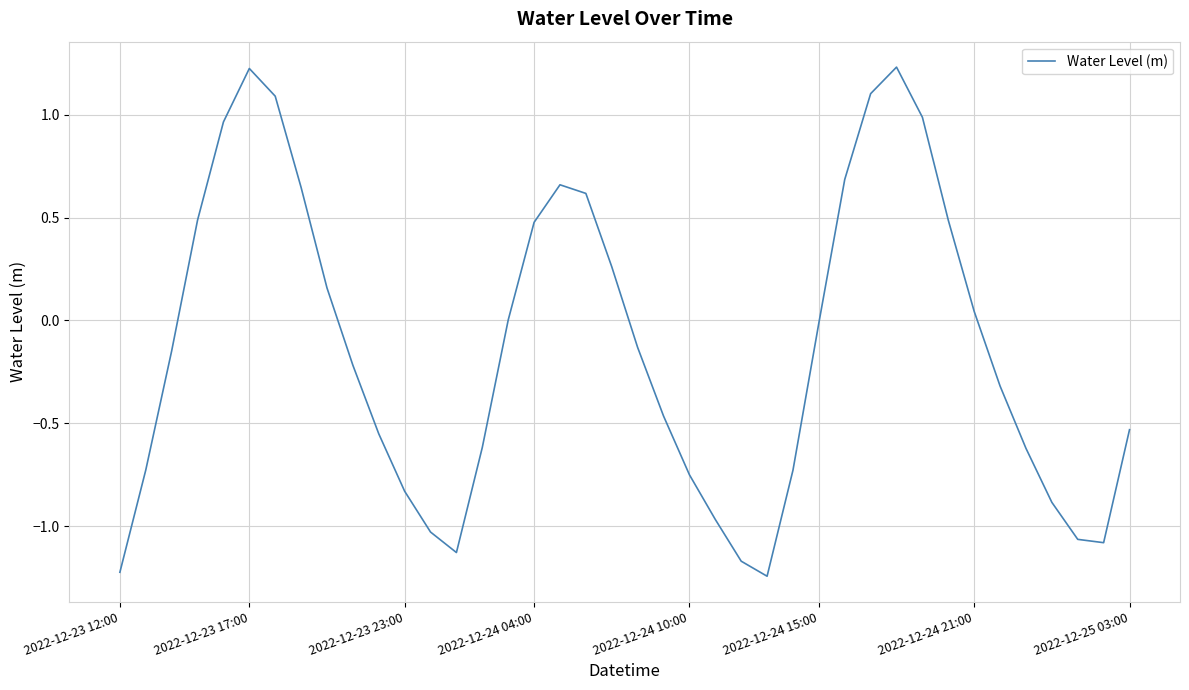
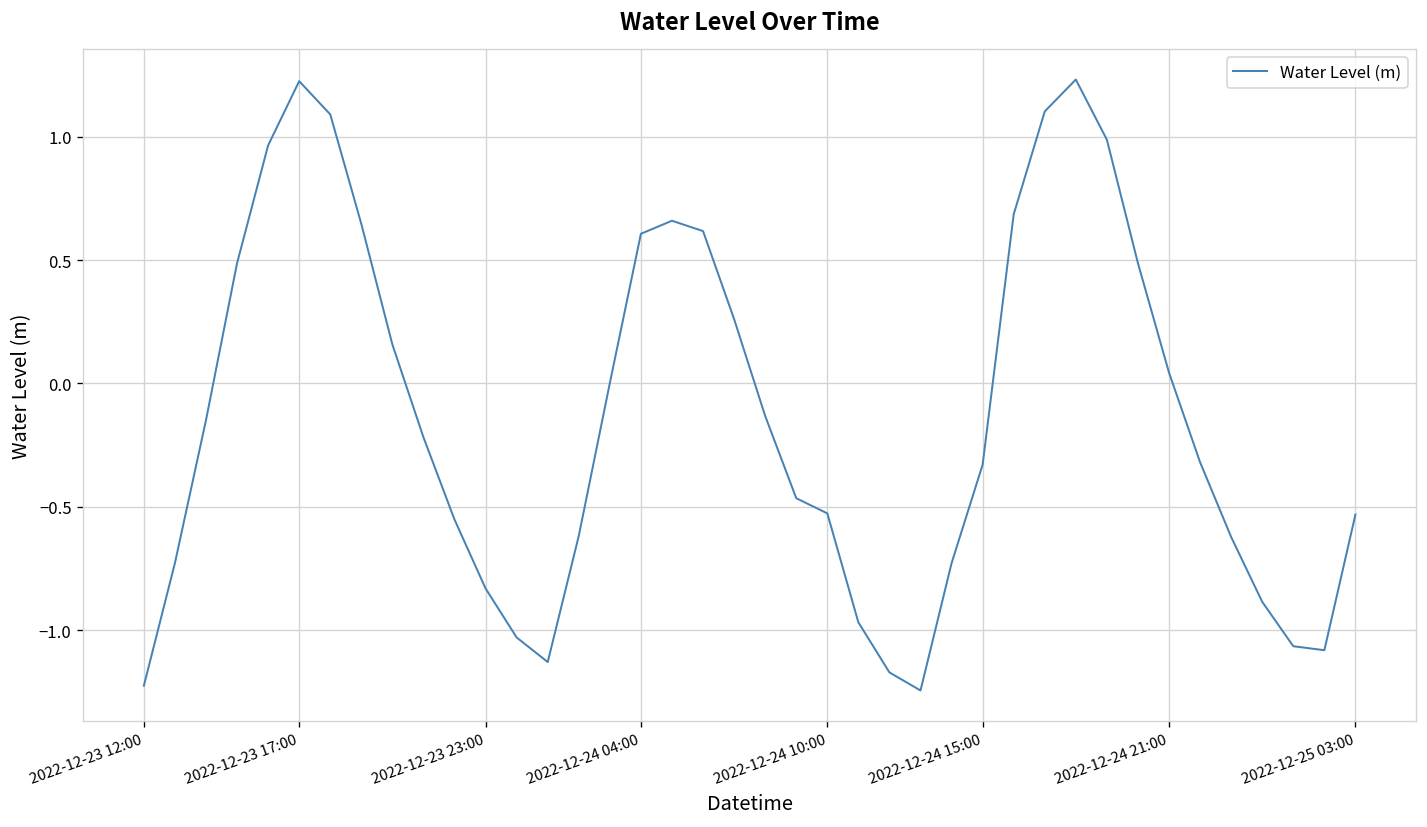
  {
    "2022-12-23 12:00": -1.22,
    "2022-12-23 17:00": 1.23,
    "2022-12-23 23:00": -0.83,
-   "2022-12-24 04:00": 0.48,
-   "2022-12-24 10:00": -0.75,
-   "2022-12-24 15:00": -0.01,
+   "2022-12-24 04:00": 0.61,
+   "2022-12-24 10:00": -0.53,
+   "2022-12-24 15:00": -0.33,
    "2022-12-24 21:00": 0.04,
    "2022-12-25 03:00": -0.53
  }
